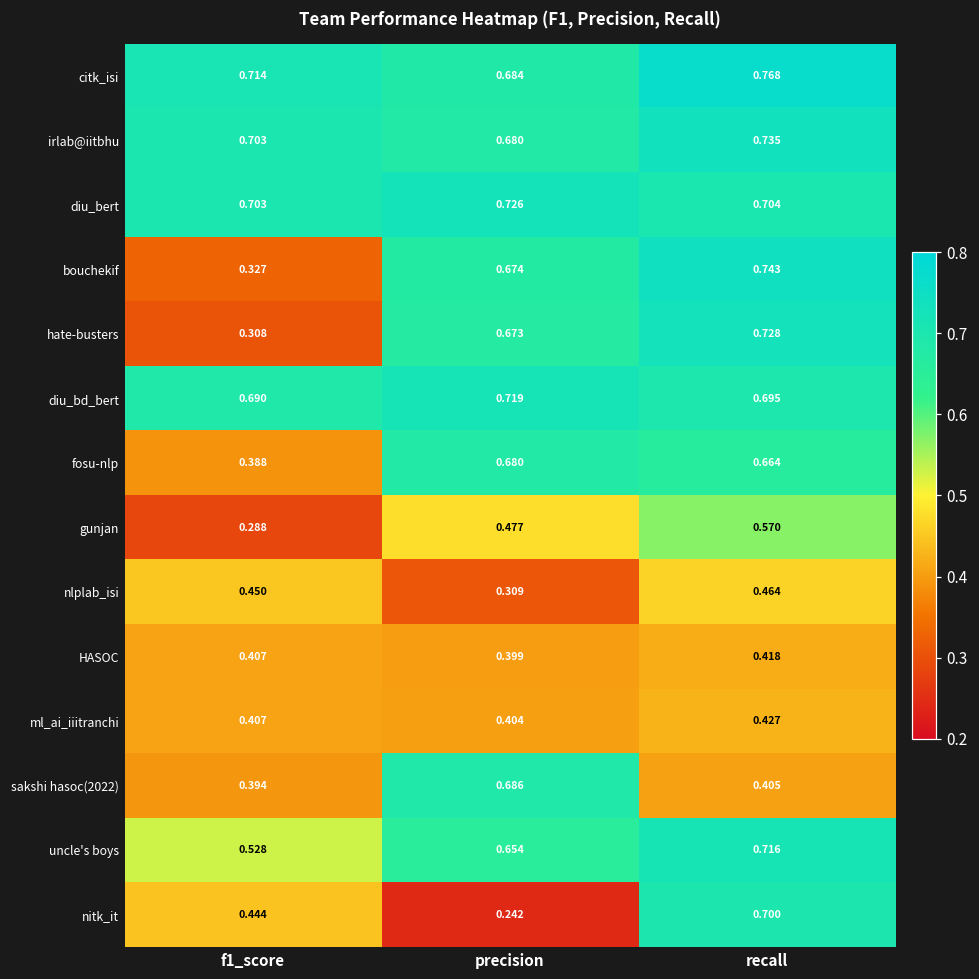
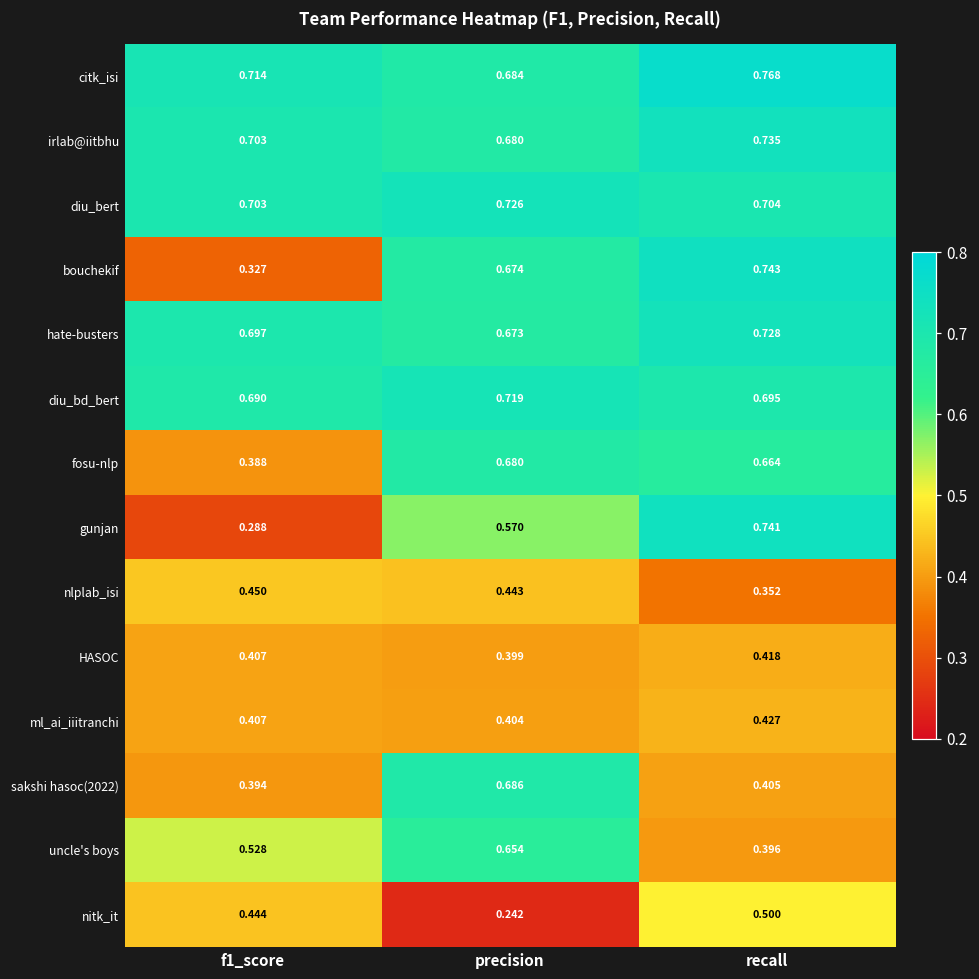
  {
    "citk_isi": {
      "f1_score": 0.714,
      "precision": 0.684,
      "recall": 0.768
    },
    "irlab@iitbhu": {
      "f1_score": 0.703,
      "precision": 0.680,
      "recall": 0.735
    },
    "diu_bert": {
      "f1_score": 0.703,
      "precision": 0.726,
      "recall": 0.704
    },
    "bouchekif": {
      "f1_score": 0.327,
      "precision": 0.674,
      "recall": 0.743
    },
    "hate-busters": {
-     "f1_score": 0.308,
+     "f1_score": 0.697,
      "precision": 0.673,
      "recall": 0.728
    },
    "diu_bd_bert": {
      "f1_score": 0.690,
      "precision": 0.719,
      "recall": 0.695
    },
    "fosu-nlp": {
      "f1_score": 0.388,
      "precision": 0.680,
      "recall": 0.664
    },
    "gunjan": {
      "f1_score": 0.288,
-     "precision": 0.477,
-     "recall": 0.570
+     "precision": 0.570,
+     "recall": 0.741
    },
    "nlplab_isi": {
      "f1_score": 0.450,
-     "precision": 0.309,
-     "recall": 0.464
+     "precision": 0.443,
+     "recall": 0.352
    },
    "HASOC": {
      "f1_score": 0.407,
      "precision": 0.399,
      "recall": 0.418
    },
    "ml_ai_iiitranchi": {
      "f1_score": 0.407,
      "precision": 0.404,
      "recall": 0.427
    },
    "sakshi hasoc(2022)": {
      "f1_score": 0.394,
      "precision": 0.686,
      "recall": 0.405
    },
    "uncle's boys": {
      "f1_score": 0.528,
      "precision": 0.654,
-     "recall": 0.716
+     "recall": 0.396
    },
    "nitk_it": {
      "f1_score": 0.444,
      "precision": 0.242,
-     "recall": 0.700
+     "recall": 0.500
    }
  }
